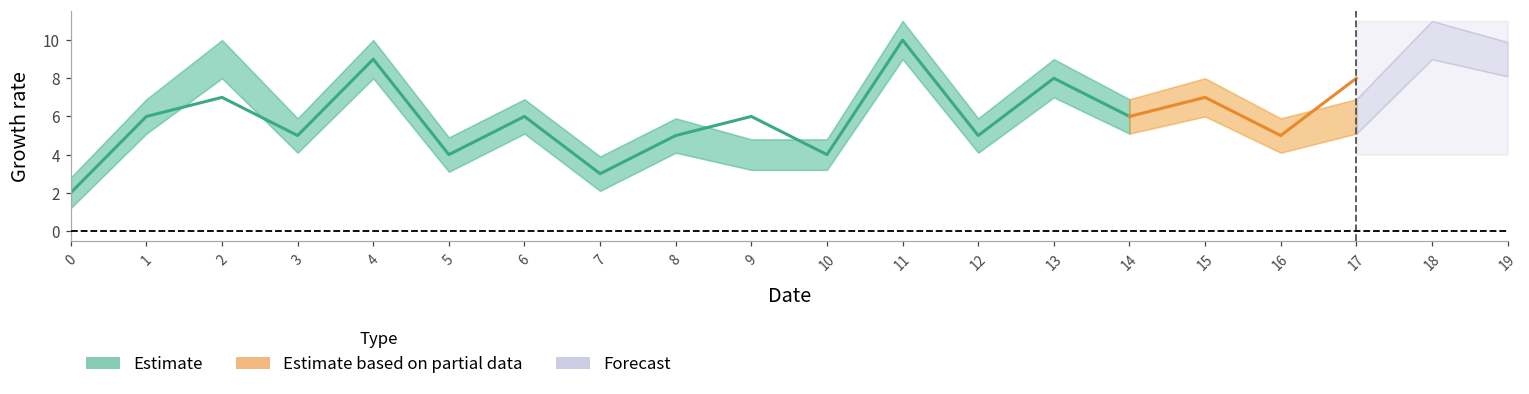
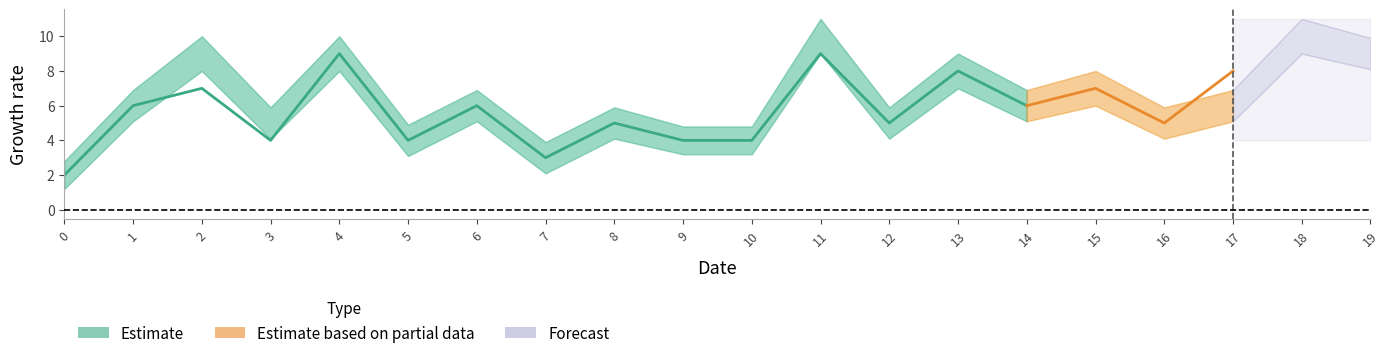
  {
    "Estimate": {
      "0": 2,
      "1": 6,
      "2": 7,
-     "3": 5,
+     "3": 4,
      "4": 9,
      "5": 4,
      "6": 6,
      "7": 3,
      "8": 5,
-     "9": 6,
+     "9": 4,
      "10": 4,
-     "11": 10,
+     "11": 9,
      "12": 5,
      "13": 8
    }
  }
